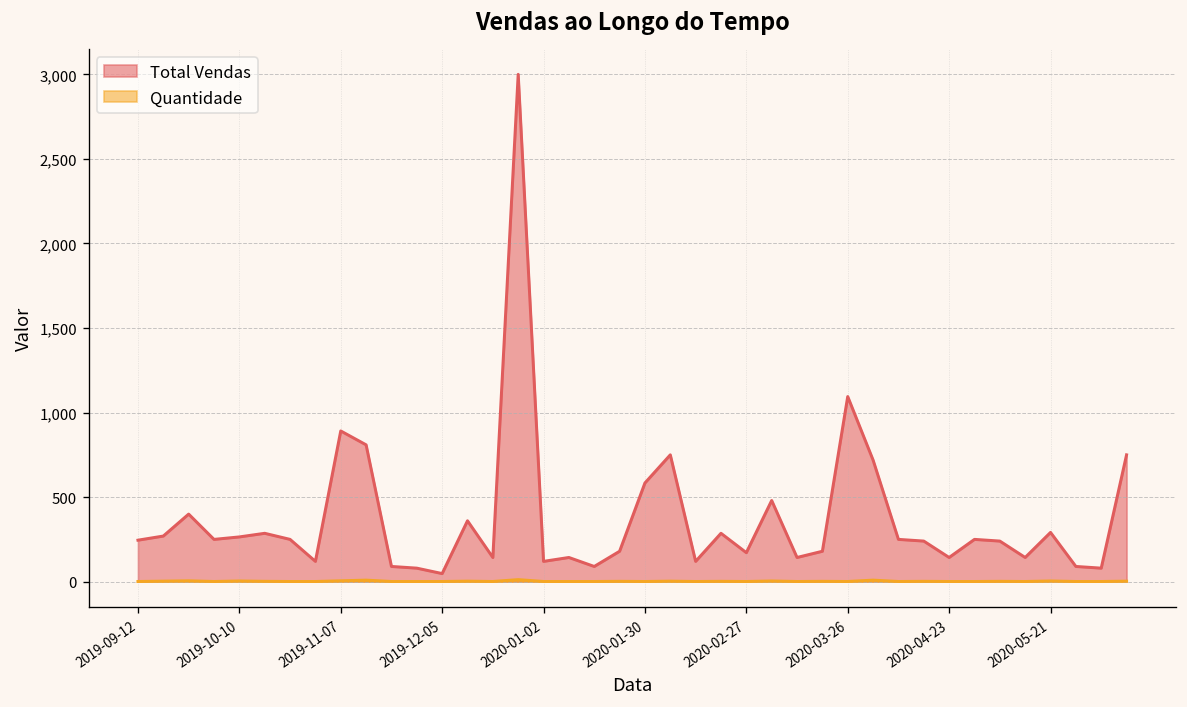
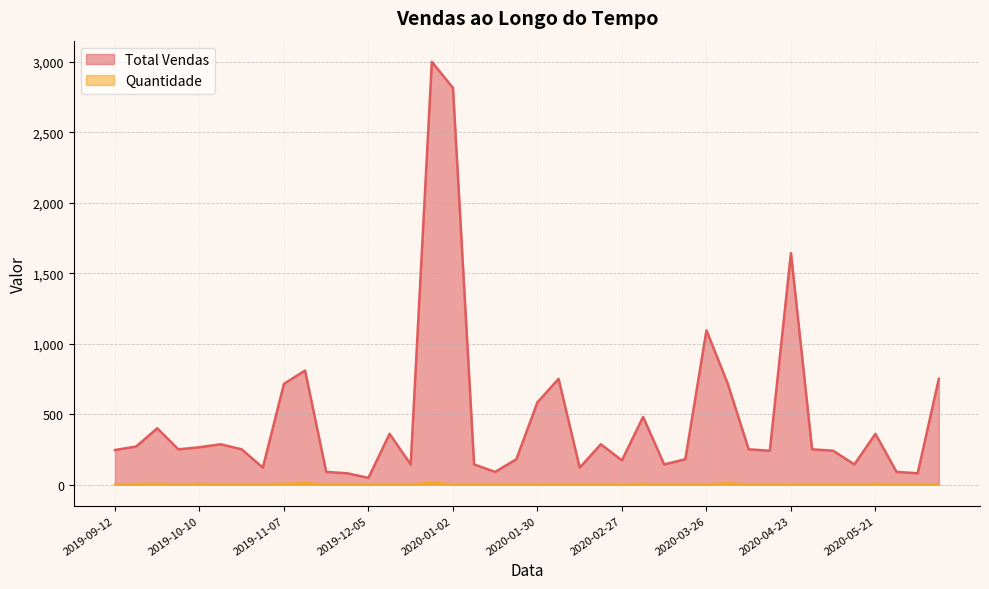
  {
    "Total Vendas": {
      "2019-09-12": "250",
      "2019-10-10": "260",
-     "2019-11-07": "890",
+     "2019-11-07": "710",
      "2019-12-05": "50",
-     "2020-01-02": "120",
+     "2020-01-02": "2,810",
      "2020-01-30": "580",
      "2020-02-27": "170",
      "2020-03-26": "1,090",
-     "2020-04-23": "140",
-     "2020-05-21": "290"
+     "2020-04-23": "1,640",
+     "2020-05-21": "360"
    },
    "Quantidade": {
      "2019-09-12": "0",
      "2019-10-10": "0",
      "2019-11-07": "10",
      "2019-12-05": "0",
      "2020-01-02": "0",
      "2020-01-30": "0",
      "2020-02-27": "0",
      "2020-03-26": "0",
      "2020-04-23": "0",
      "2020-05-21": "0"
    }
  }
